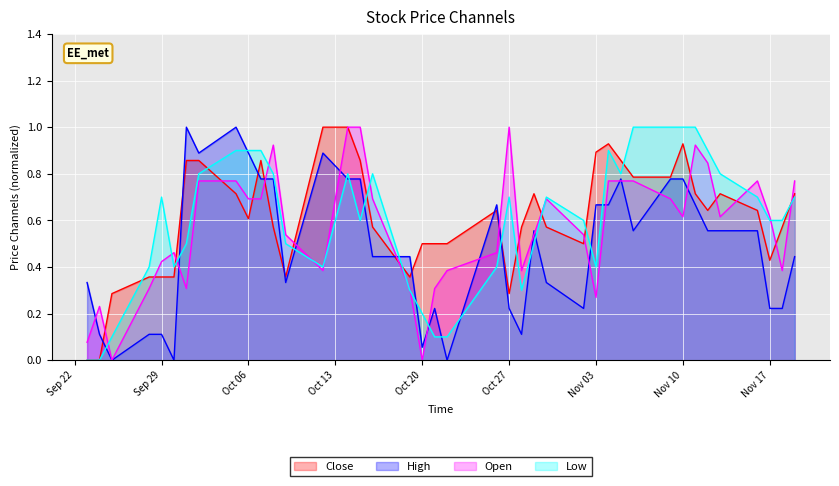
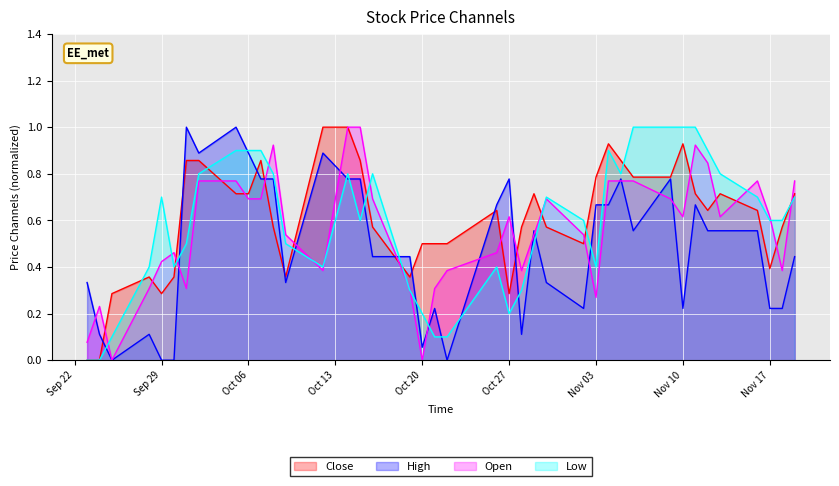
  {
    "Close": {
-     "Sep 29": 0.36,
-     "Oct 06": 0.61,
+     "Sep 29": 0.29,
+     "Oct 06": 0.71,
      "Oct 20": 0.50,
      "Oct 27": 0.29,
-     "Nov 03": 0.89,
+     "Nov 03": 0.79,
      "Nov 10": 0.93,
-     "Nov 17": 0.43
+     "Nov 17": 0.39
    },
    "High": {
-     "Sep 29": 0.11,
+     "Sep 29": 0.00,
      "Oct 06": 0.89,
      "Oct 20": 0.06,
-     "Oct 27": 0.22,
+     "Oct 27": 0.78,
      "Nov 03": 0.67,
-     "Nov 10": 0.78,
+     "Nov 10": 0.22,
      "Nov 17": 0.22
    },
    "Open": {
      "Sep 29": 0.42,
      "Oct 06": 0.69,
      "Oct 20": 0.00,
-     "Oct 27": 1.00,
+     "Oct 27": 0.62,
      "Nov 03": 0.27,
      "Nov 10": 0.62,
      "Nov 17": 0.62
    },
    "Low": {
      "Sep 29": 0.70,
      "Oct 06": 0.90,
      "Oct 20": 0.20,
-     "Oct 27": 0.70,
+     "Oct 27": 0.20,
      "Nov 03": 0.40,
      "Nov 10": 1.00,
      "Nov 17": 0.60
    }
  }
